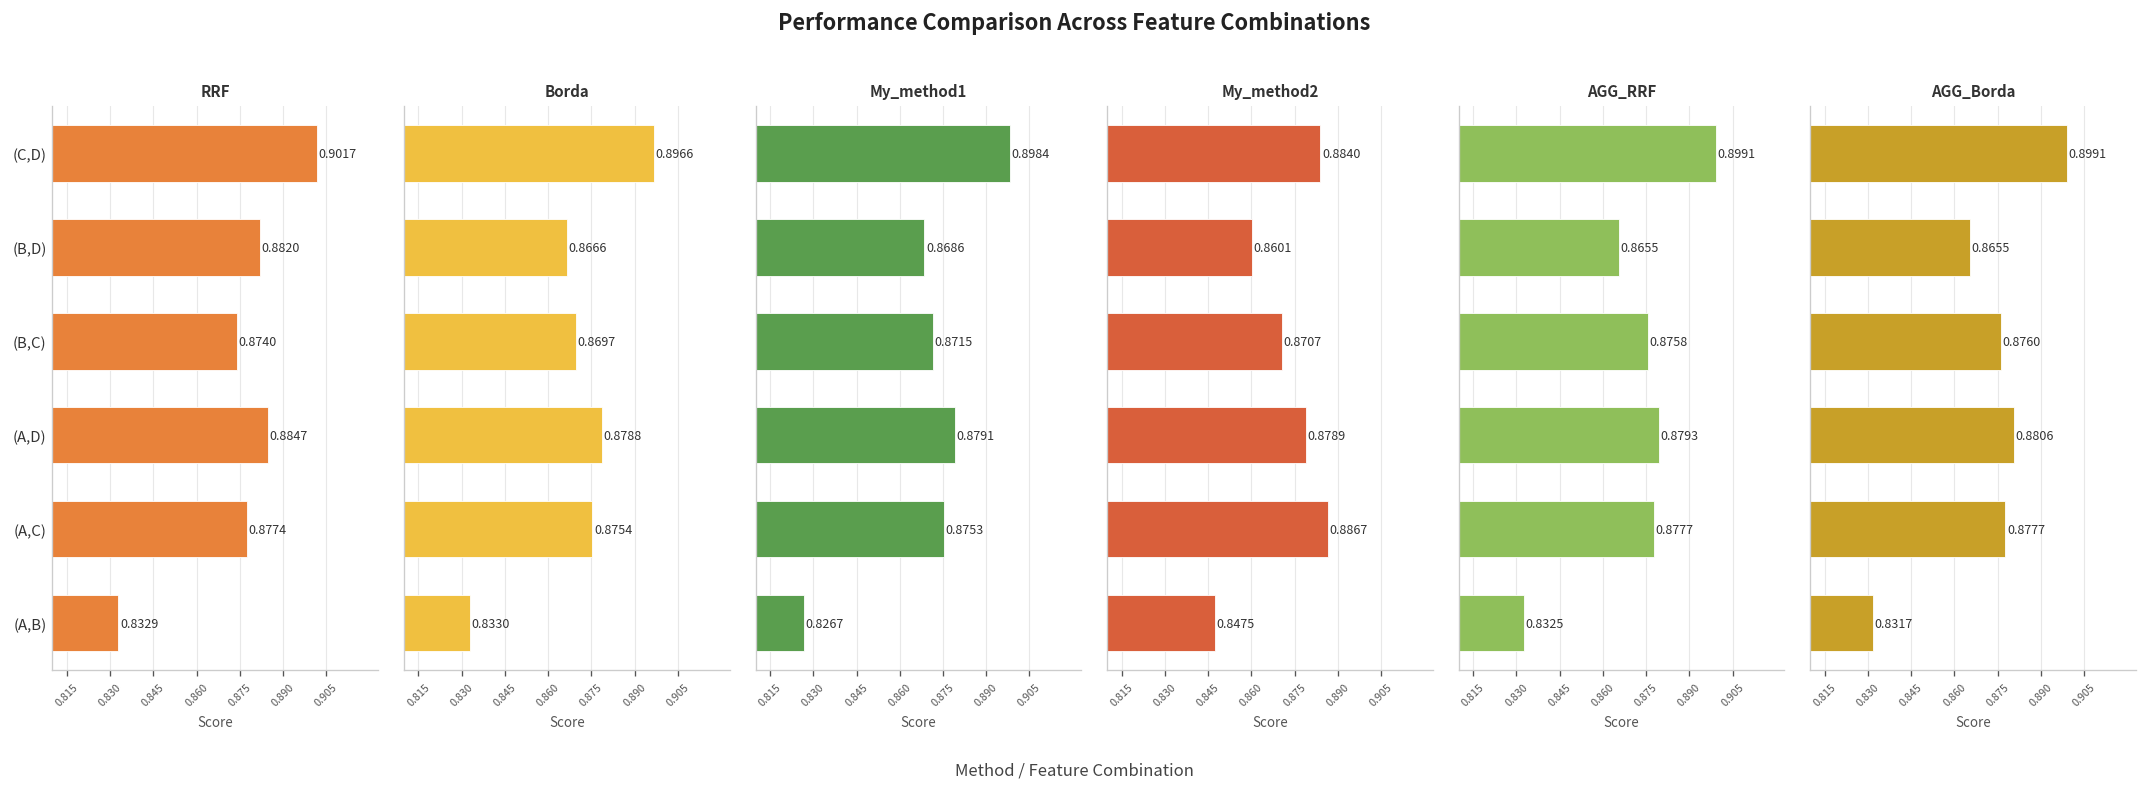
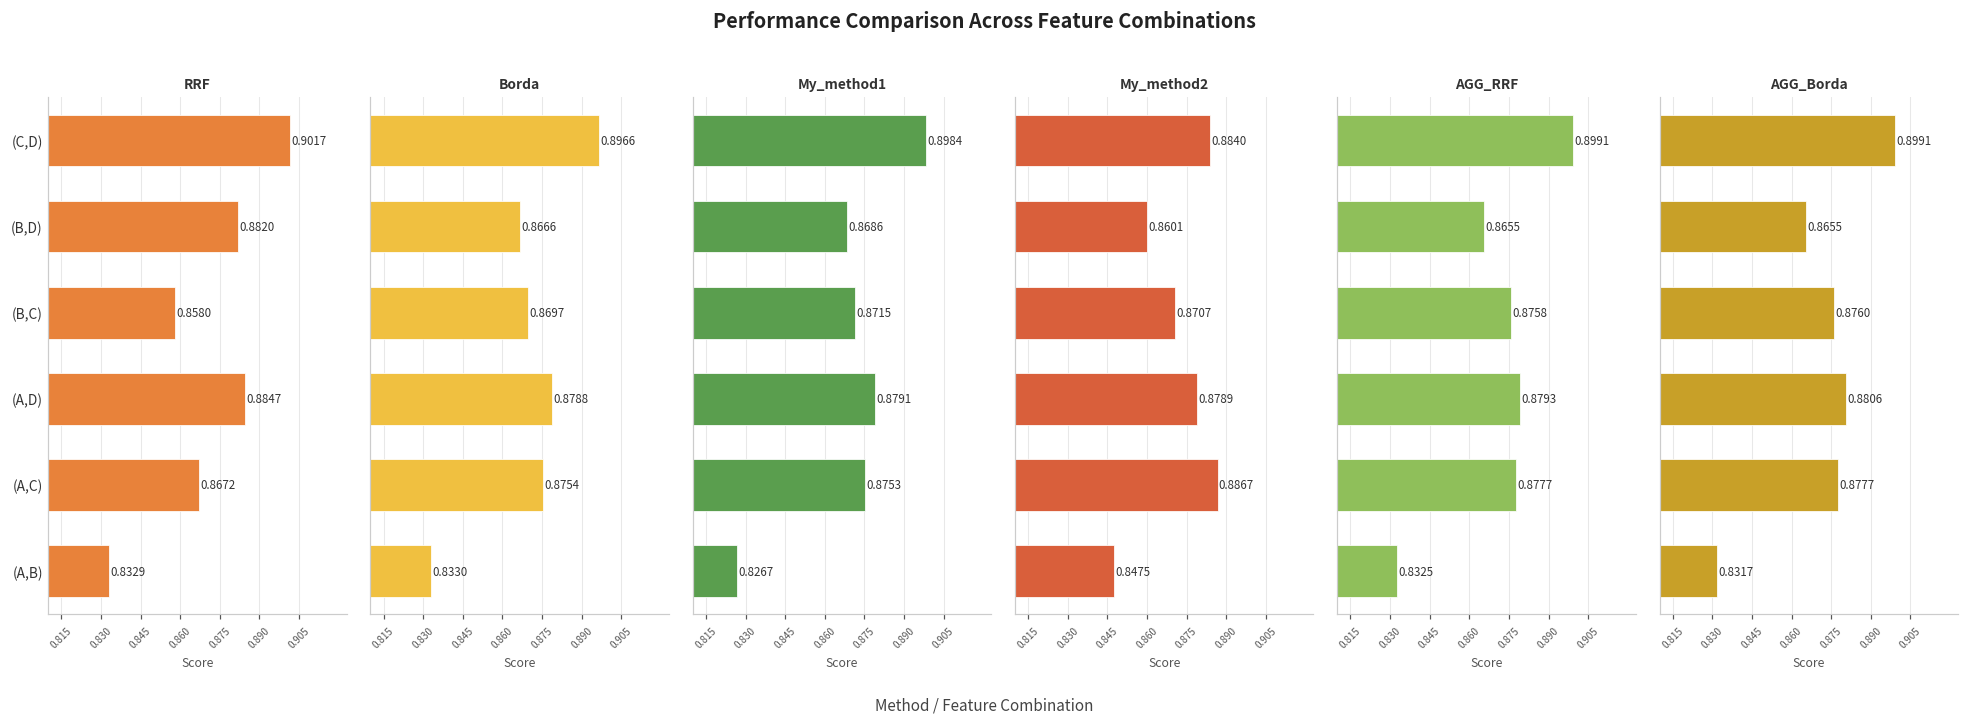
  {
    "RRF": {
-     "(B,C)": 0.8740,
-     "(A,C)": 0.8774
+     "(B,C)": 0.8580,
+     "(A,C)": 0.8672
    }
  }
